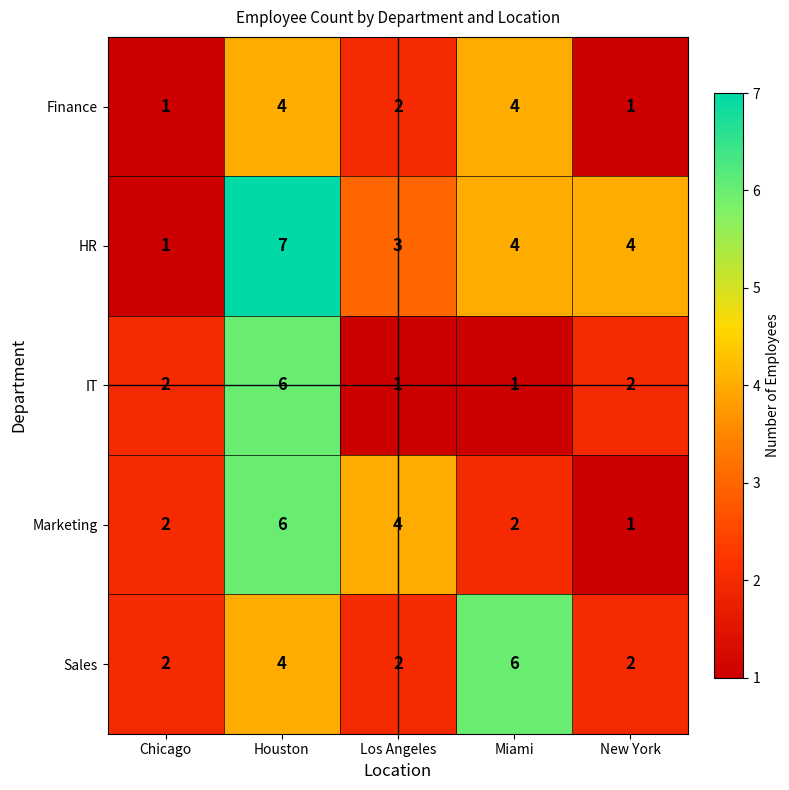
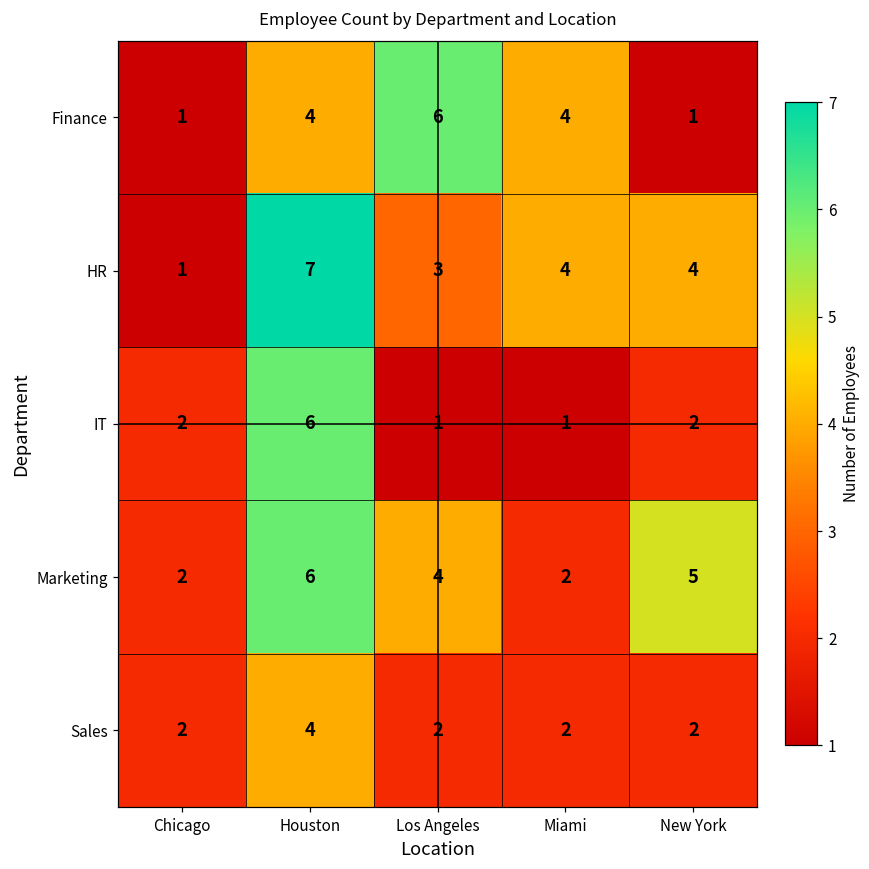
  {
    "Finance": {
      "Chicago": 1,
      "Houston": 4,
-     "Los Angeles": 2,
+     "Los Angeles": 6,
      "Miami": 4,
      "New York": 1
    },
    "HR": {
      "Chicago": 1,
      "Houston": 7,
      "Los Angeles": 3,
      "Miami": 4,
      "New York": 4
    },
    "IT": {
      "Chicago": 2,
      "Houston": 6,
      "Los Angeles": 1,
      "Miami": 1,
      "New York": 2
    },
    "Marketing": {
      "Chicago": 2,
      "Houston": 6,
      "Los Angeles": 4,
      "Miami": 2,
-     "New York": 1
+     "New York": 5
    },
    "Sales": {
      "Chicago": 2,
      "Houston": 4,
      "Los Angeles": 2,
-     "Miami": 6,
+     "Miami": 2,
      "New York": 2
    }
  }
